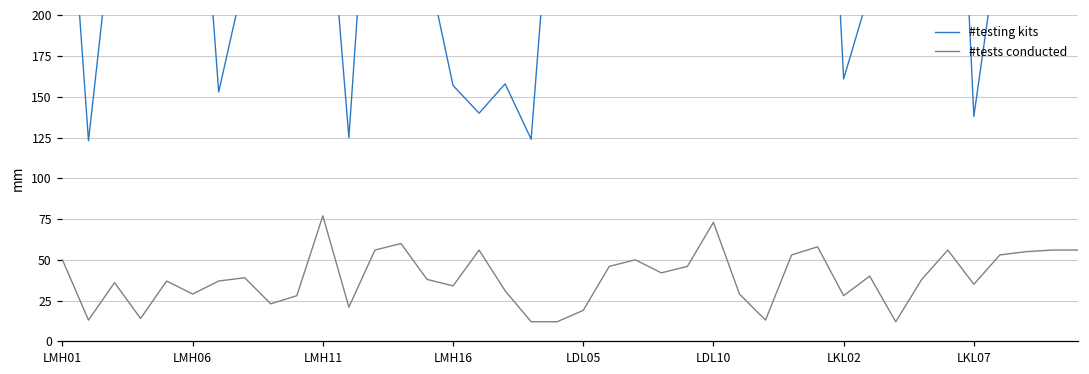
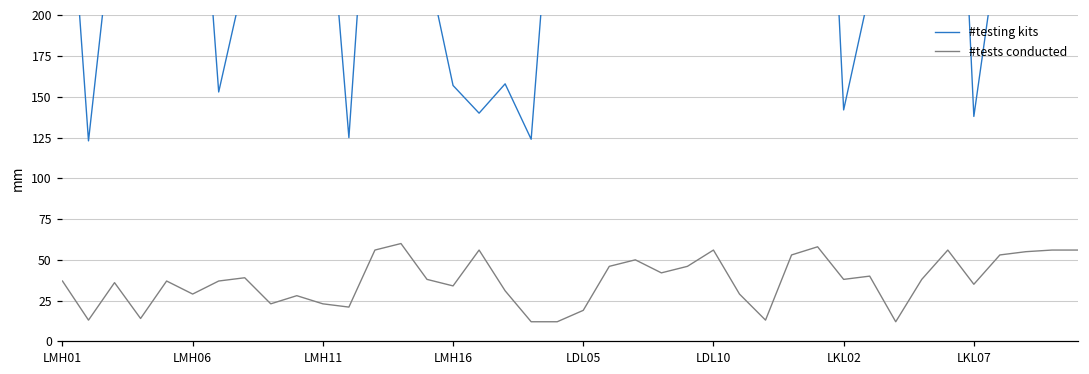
  {
    "#testing kits": {
      "LMH16": 157,
-     "LKL02": 161,
+     "LKL02": 142,
      "LKL07": 138
    },
    "#tests conducted": {
-     "LMH01": 50,
+     "LMH01": 37,
      "LMH06": 29,
-     "LMH11": 77,
+     "LMH11": 23,
      "LMH16": 34,
      "LDL05": 19,
-     "LDL10": 73,
-     "LKL02": 28,
+     "LDL10": 56,
+     "LKL02": 38,
      "LKL07": 35
    }
  }
